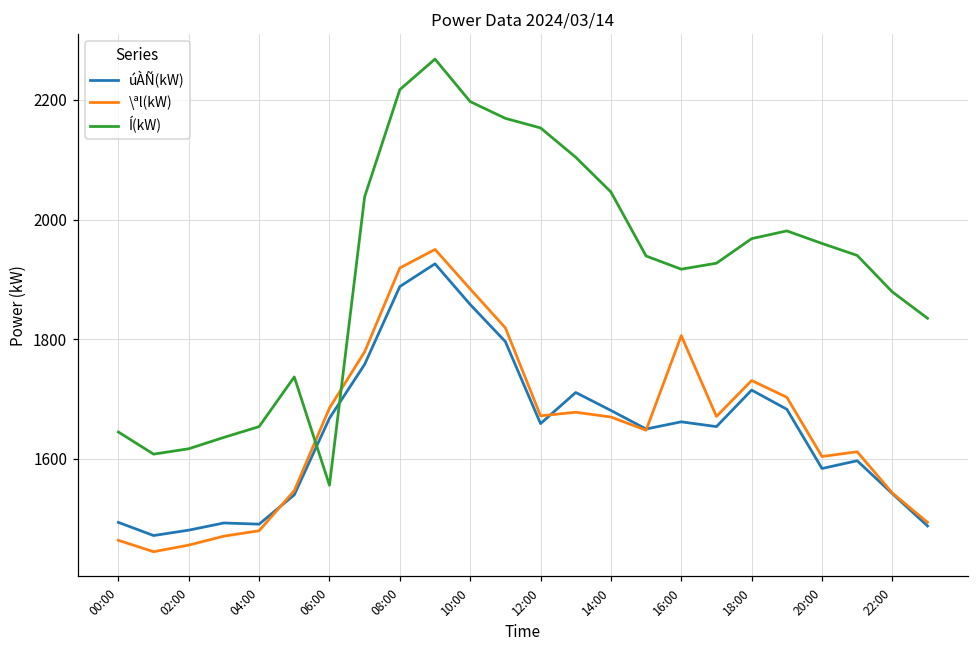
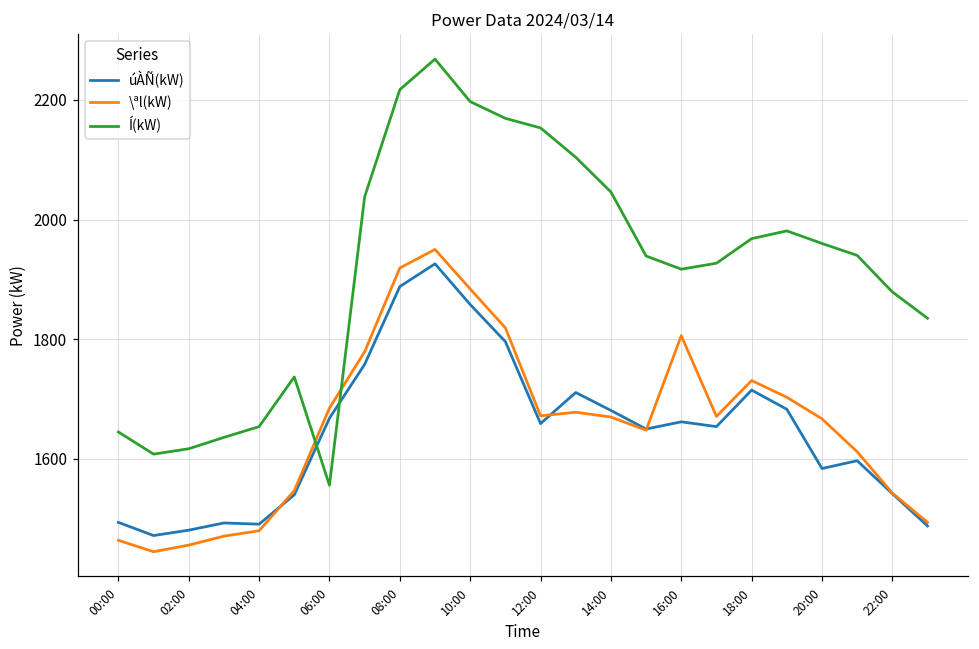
  {
    "úÀÑ(kW)": {
      "00:00": 1490,
      "02:00": 1480,
      "04:00": 1490,
      "06:00": 1670,
      "08:00": 1890,
      "10:00": 1860,
      "12:00": 1660,
      "14:00": 1680,
      "16:00": 1660,
      "18:00": 1720,
      "20:00": 1580
    },
    "\\ªl(kW)": {
      "00:00": 1460,
      "02:00": 1460,
      "04:00": 1480,
      "06:00": 1690,
      "08:00": 1920,
      "10:00": 1880,
      "12:00": 1670,
      "14:00": 1670,
      "16:00": 1810,
      "18:00": 1730,
-     "20:00": 1600
+     "20:00": 1670
    },
    "Í(kW)": {
      "00:00": 1650,
      "02:00": 1620,
      "04:00": 1650,
      "06:00": 1560,
      "08:00": 2220,
      "10:00": 2200,
      "12:00": 2150,
      "14:00": 2050,
      "16:00": 1920,
      "18:00": 1970,
      "20:00": 1960,
      "22:00": 1880
    }
  }
